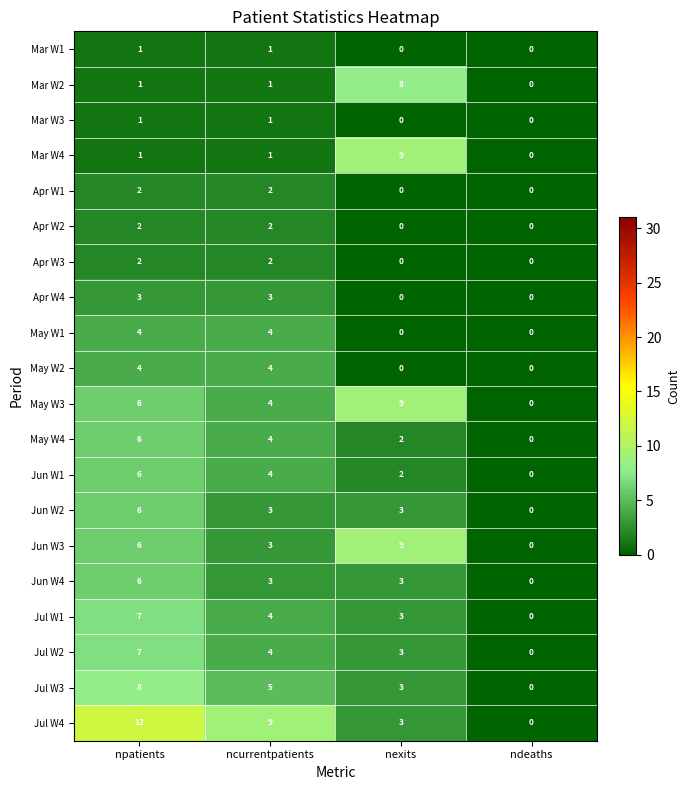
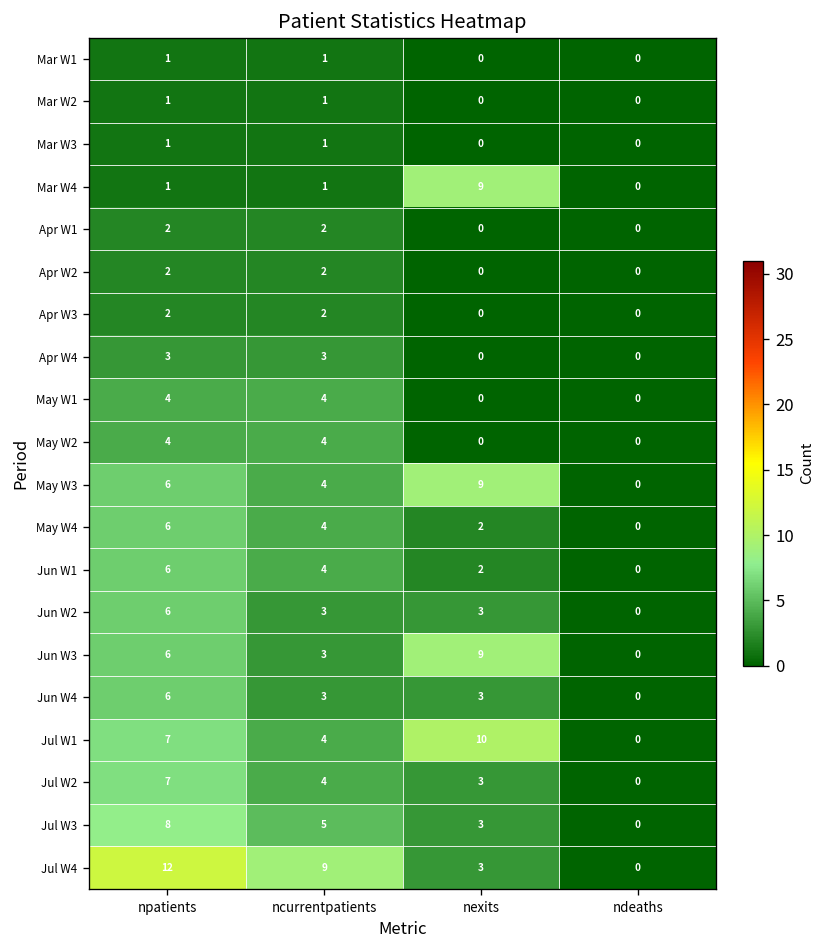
  {
    "Mar W1": {
      "npatients": 1,
      "ncurrentpatients": 1,
      "nexits": 0,
      "ndeaths": 0
    },
    "Mar W2": {
      "npatients": 1,
      "ncurrentpatients": 1,
-     "nexits": 8,
+     "nexits": 0,
      "ndeaths": 0
    },
    "Mar W3": {
      "npatients": 1,
      "ncurrentpatients": 1,
      "nexits": 0,
      "ndeaths": 0
    },
    "Mar W4": {
      "npatients": 1,
      "ncurrentpatients": 1,
      "nexits": 9,
      "ndeaths": 0
    },
    "Apr W1": {
      "npatients": 2,
      "ncurrentpatients": 2,
      "nexits": 0,
      "ndeaths": 0
    },
    "Apr W2": {
      "npatients": 2,
      "ncurrentpatients": 2,
      "nexits": 0,
      "ndeaths": 0
    },
    "Apr W3": {
      "npatients": 2,
      "ncurrentpatients": 2,
      "nexits": 0,
      "ndeaths": 0
    },
    "Apr W4": {
      "npatients": 3,
      "ncurrentpatients": 3,
      "nexits": 0,
      "ndeaths": 0
    },
    "May W1": {
      "npatients": 4,
      "ncurrentpatients": 4,
      "nexits": 0,
      "ndeaths": 0
    },
    "May W2": {
      "npatients": 4,
      "ncurrentpatients": 4,
      "nexits": 0,
      "ndeaths": 0
    },
    "May W3": {
      "npatients": 6,
      "ncurrentpatients": 4,
      "nexits": 9,
      "ndeaths": 0
    },
    "May W4": {
      "npatients": 6,
      "ncurrentpatients": 4,
      "nexits": 2,
      "ndeaths": 0
    },
    "Jun W1": {
      "npatients": 6,
      "ncurrentpatients": 4,
      "nexits": 2,
      "ndeaths": 0
    },
    "Jun W2": {
      "npatients": 6,
      "ncurrentpatients": 3,
      "nexits": 3,
      "ndeaths": 0
    },
    "Jun W3": {
      "npatients": 6,
      "ncurrentpatients": 3,
      "nexits": 9,
      "ndeaths": 0
    },
    "Jun W4": {
      "npatients": 6,
      "ncurrentpatients": 3,
      "nexits": 3,
      "ndeaths": 0
    },
    "Jul W1": {
      "npatients": 7,
      "ncurrentpatients": 4,
-     "nexits": 3,
+     "nexits": 10,
      "ndeaths": 0
    },
    "Jul W2": {
      "npatients": 7,
      "ncurrentpatients": 4,
      "nexits": 3,
      "ndeaths": 0
    },
    "Jul W3": {
      "npatients": 8,
      "ncurrentpatients": 5,
      "nexits": 3,
      "ndeaths": 0
    },
    "Jul W4": {
      "npatients": 12,
      "ncurrentpatients": 9,
      "nexits": 3,
      "ndeaths": 0
    }
  }
